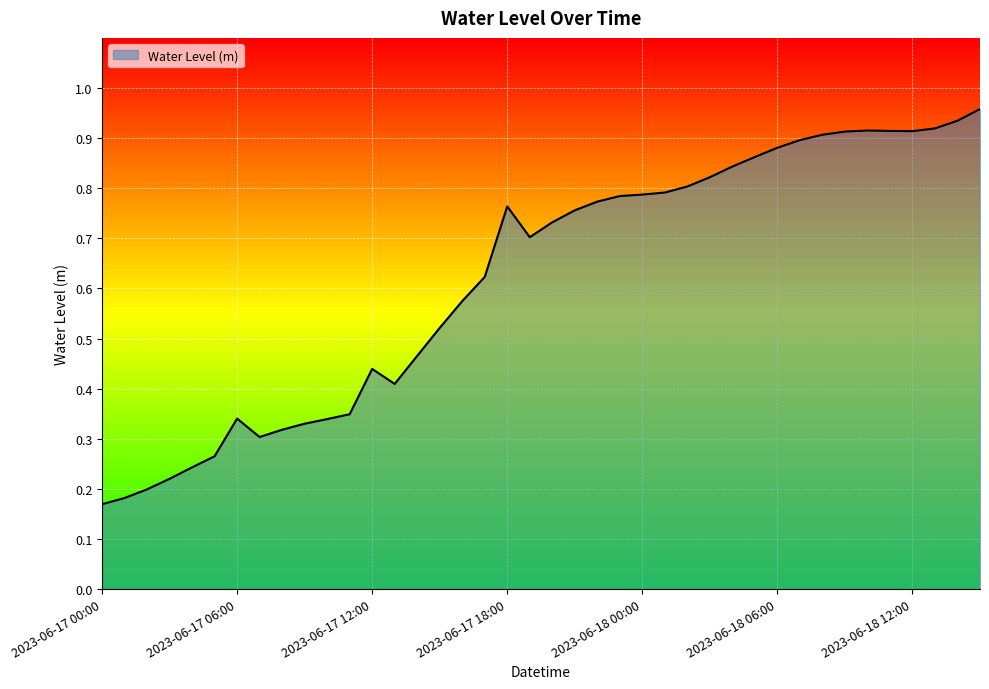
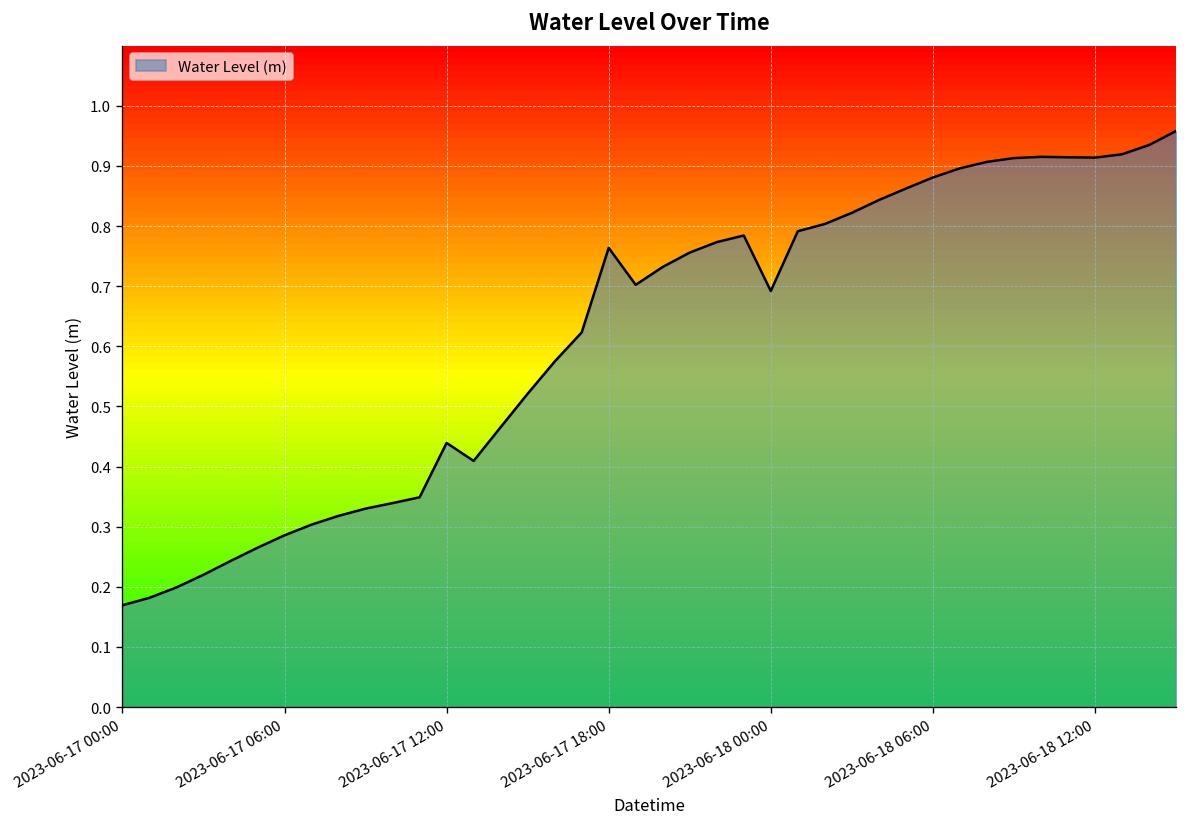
  {
    "2023-06-17 00:00": 0.17,
-   "2023-06-17 06:00": 0.34,
+   "2023-06-17 06:00": 0.29,
    "2023-06-17 12:00": 0.44,
    "2023-06-17 18:00": 0.76,
-   "2023-06-18 00:00": 0.79,
+   "2023-06-18 00:00": 0.69,
    "2023-06-18 06:00": 0.88,
    "2023-06-18 12:00": 0.91
  }
